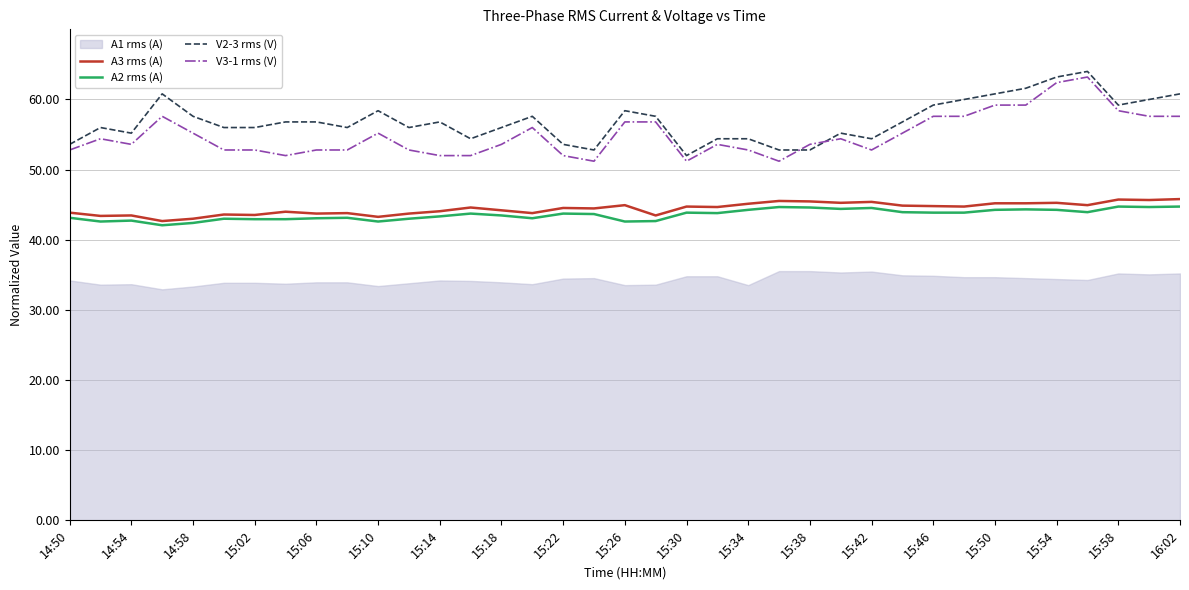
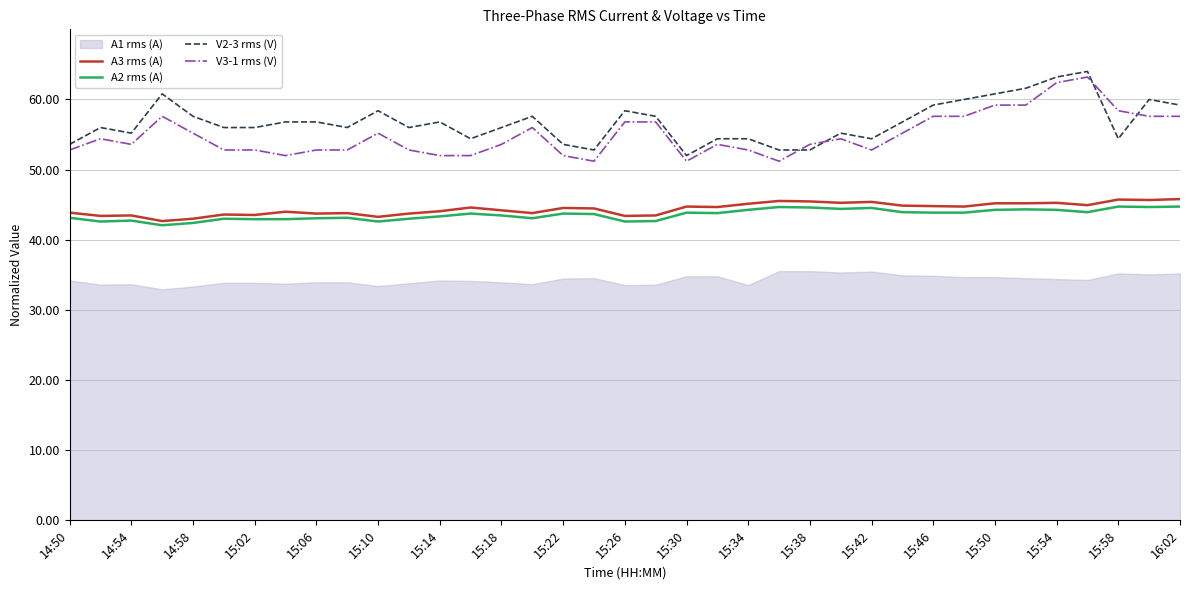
  {
    "A3 rms (A)": {
      "14:50": 44,
      "14:54": 43,
      "14:58": 43,
      "15:02": 44,
      "15:06": 44,
      "15:10": 43,
      "15:14": 44,
      "15:18": 44,
      "15:22": 45,
-     "15:26": 45,
+     "15:26": 43,
      "15:30": 45,
      "15:34": 45,
      "15:38": 45,
      "15:42": 45,
      "15:46": 45,
      "15:50": 45,
      "15:54": 45,
      "15:58": 46,
      "16:02": 46
    },
    "A1 rms (A)": {
      "14:50": 34,
      "14:54": 34,
      "14:58": 33,
      "15:02": 34,
      "15:06": 34,
      "15:10": 33,
      "15:14": 34,
      "15:18": 34,
      "15:22": 34,
      "15:26": 34,
      "15:30": 35,
      "15:34": 34,
      "15:38": 36,
      "15:42": 35,
      "15:46": 35,
      "15:50": 35,
      "15:54": 34,
      "15:58": 35,
      "16:02": 35
    },
    "A2 rms (A)": {
      "14:50": 43,
      "14:54": 43,
      "14:58": 42,
      "15:02": 43,
      "15:06": 43,
      "15:10": 43,
      "15:14": 43,
      "15:18": 43,
      "15:22": 44,
      "15:26": 43,
      "15:30": 44,
      "15:34": 44,
      "15:38": 45,
      "15:42": 45,
      "15:46": 44,
      "15:50": 44,
      "15:54": 44,
      "15:58": 45,
      "16:02": 45
    },
    "V2-3 rms (V)": {
      "14:50": 54,
      "14:54": 55,
      "14:58": 58,
      "15:02": 56,
      "15:06": 57,
      "15:10": 58,
      "15:14": 57,
      "15:18": 56,
      "15:22": 54,
      "15:26": 58,
      "15:30": 52,
      "15:34": 54,
      "15:38": 53,
      "15:42": 54,
      "15:46": 59,
      "15:50": 61,
      "15:54": 63,
-     "15:58": 59,
-     "16:02": 61
+     "15:58": 54,
+     "16:02": 59
    },
    "V3-1 rms (V)": {
      "14:50": 53,
      "14:54": 54,
      "14:58": 55,
      "15:02": 53,
      "15:06": 53,
      "15:10": 55,
      "15:14": 52,
      "15:18": 54,
      "15:22": 52,
      "15:26": 57,
      "15:30": 51,
      "15:34": 53,
      "15:38": 54,
      "15:42": 53,
      "15:46": 58,
      "15:50": 59,
      "15:54": 62,
      "15:58": 58,
      "16:02": 58
    }
  }
